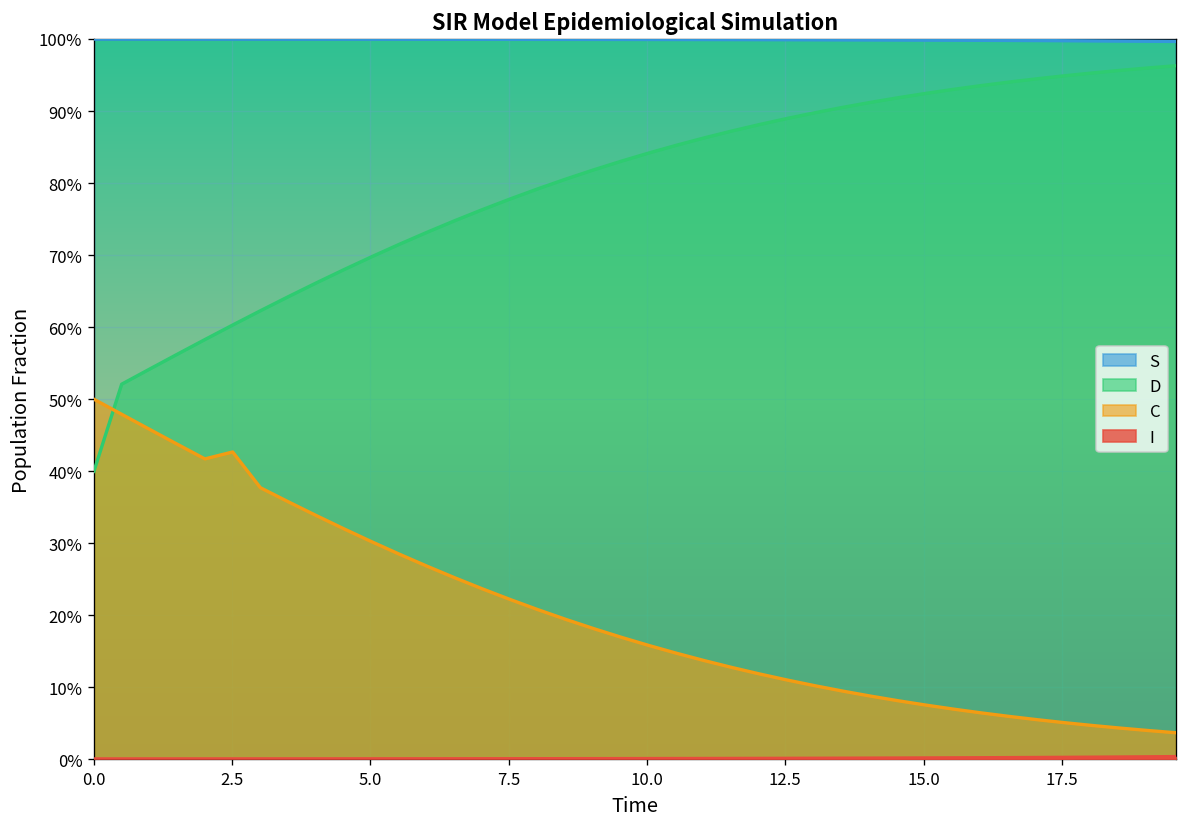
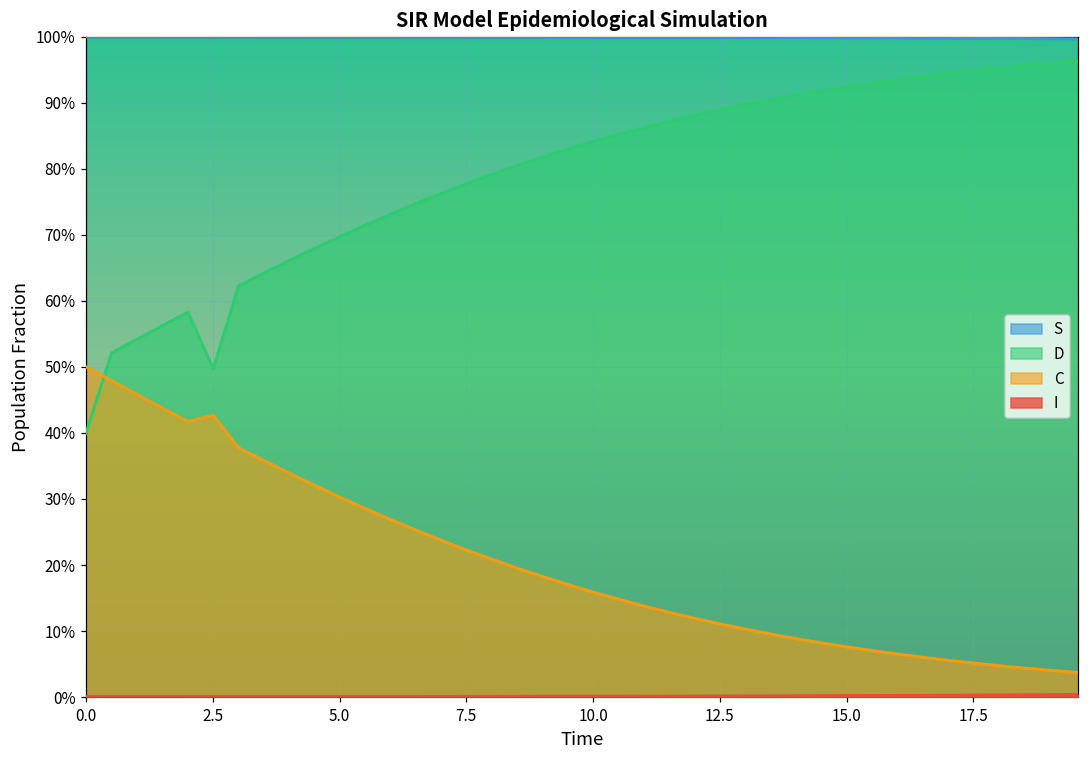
  {
    "S": {
      "0.0": "100%",
      "2.5": "100%"
    },
    "D": {
      "0.0": "40%",
-     "2.5": "60%"
+     "2.5": "50%"
    },
    "C": {
      "0.0": "50%",
      "2.5": "43%"
    },
    "I": {
      "0.0": "0%",
      "2.5": "0%"
    }
  }
